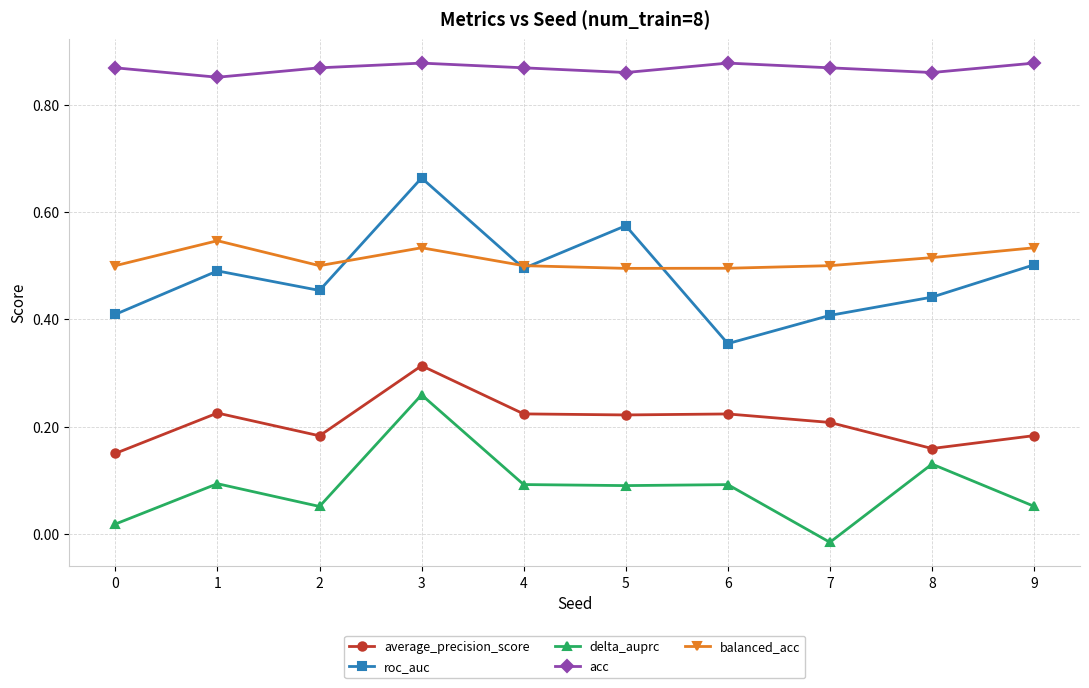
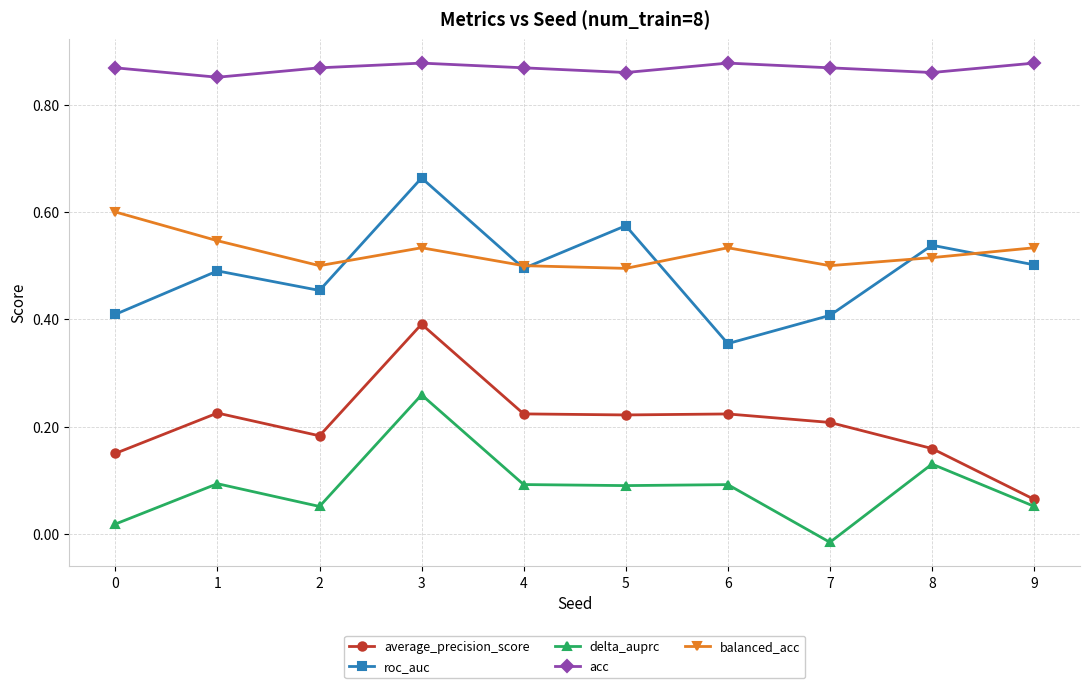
  {
    "average_precision_score": {
      "0": 0.15,
      "1": 0.23,
      "2": 0.18,
-     "3": 0.31,
+     "3": 0.39,
      "4": 0.22,
      "5": 0.22,
      "6": 0.22,
      "7": 0.21,
      "8": 0.16,
-     "9": 0.18
+     "9": 0.06
    },
    "roc_auc": {
      "0": 0.41,
      "1": 0.49,
      "2": 0.45,
      "3": 0.66,
      "4": 0.49,
      "5": 0.57,
      "6": 0.35,
      "7": 0.41,
-     "8": 0.44,
+     "8": 0.54,
      "9": 0.50
    },
    "delta_auprc": {
      "0": 0.02,
      "1": 0.09,
      "2": 0.05,
      "3": 0.26,
      "4": 0.09,
      "5": 0.09,
      "6": 0.09,
      "7": -0.02,
      "8": 0.13,
      "9": 0.05
    },
    "acc": {
      "0": 0.87,
      "1": 0.85,
      "2": 0.87,
      "3": 0.88,
      "4": 0.87,
      "5": 0.86,
      "6": 0.88,
      "7": 0.87,
      "8": 0.86,
      "9": 0.88
    },
    "balanced_acc": {
-     "0": 0.5,
+     "0": 0.6,
      "1": 0.55,
      "2": 0.50,
      "3": 0.53,
      "4": 0.50,
      "5": 0.49,
-     "6": 0.50,
+     "6": 0.53,
      "7": 0.50,
      "8": 0.51,
      "9": 0.53
    }
  }
